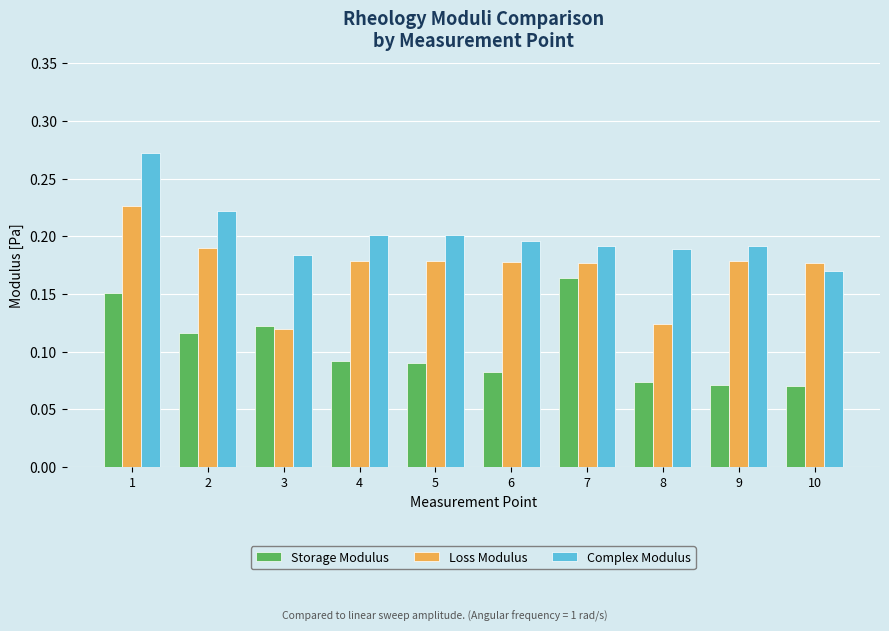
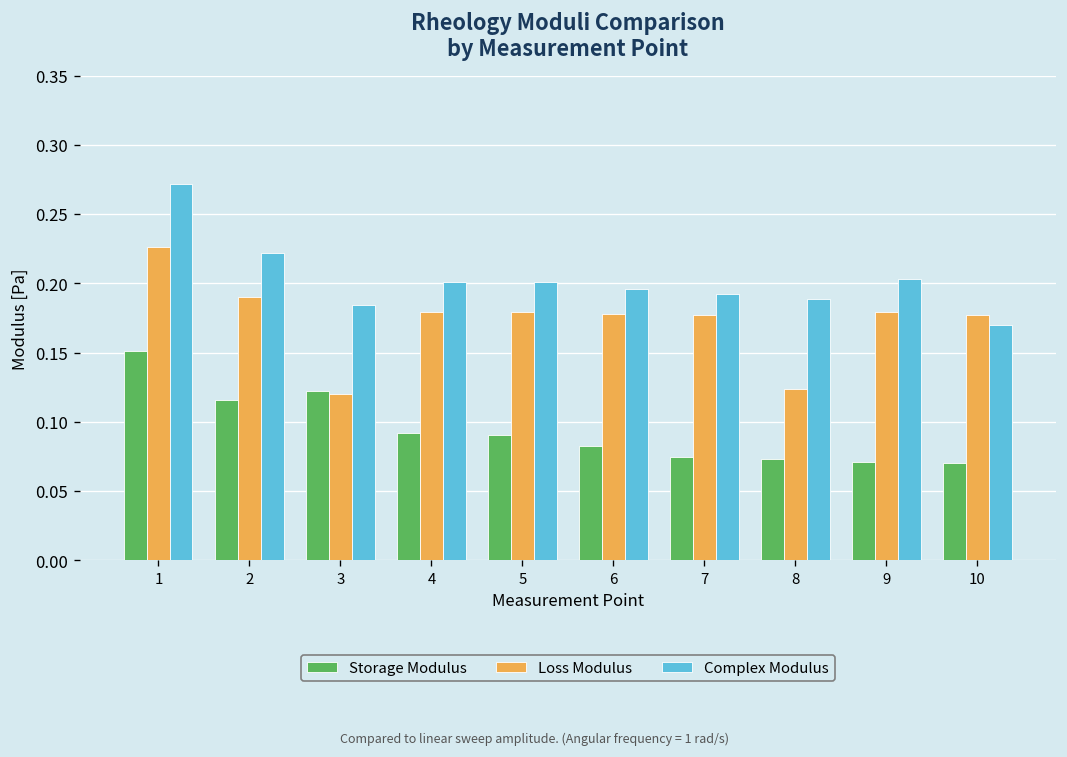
  {
    "Storage Modulus": {
      "1": 0.151,
      "2": 0.116,
      "3": 0.122,
      "4": 0.092,
      "5": 0.090,
      "6": 0.083,
-     "7": 0.164,
+     "7": 0.075,
      "8": 0.073,
      "9": 0.071,
      "10": 0.070
    },
    "Loss Modulus": {
      "1": 0.226,
      "2": 0.190,
      "3": 0.120,
      "4": 0.179,
      "5": 0.179,
      "6": 0.178,
      "7": 0.177,
      "8": 0.124,
      "9": 0.179,
      "10": 0.177
    },
    "Complex Modulus": {
      "1": 0.272,
      "2": 0.222,
      "3": 0.184,
      "4": 0.201,
      "5": 0.201,
      "6": 0.196,
      "7": 0.192,
      "8": 0.189,
-     "9": 0.192,
+     "9": 0.203,
      "10": 0.170
    }
  }
